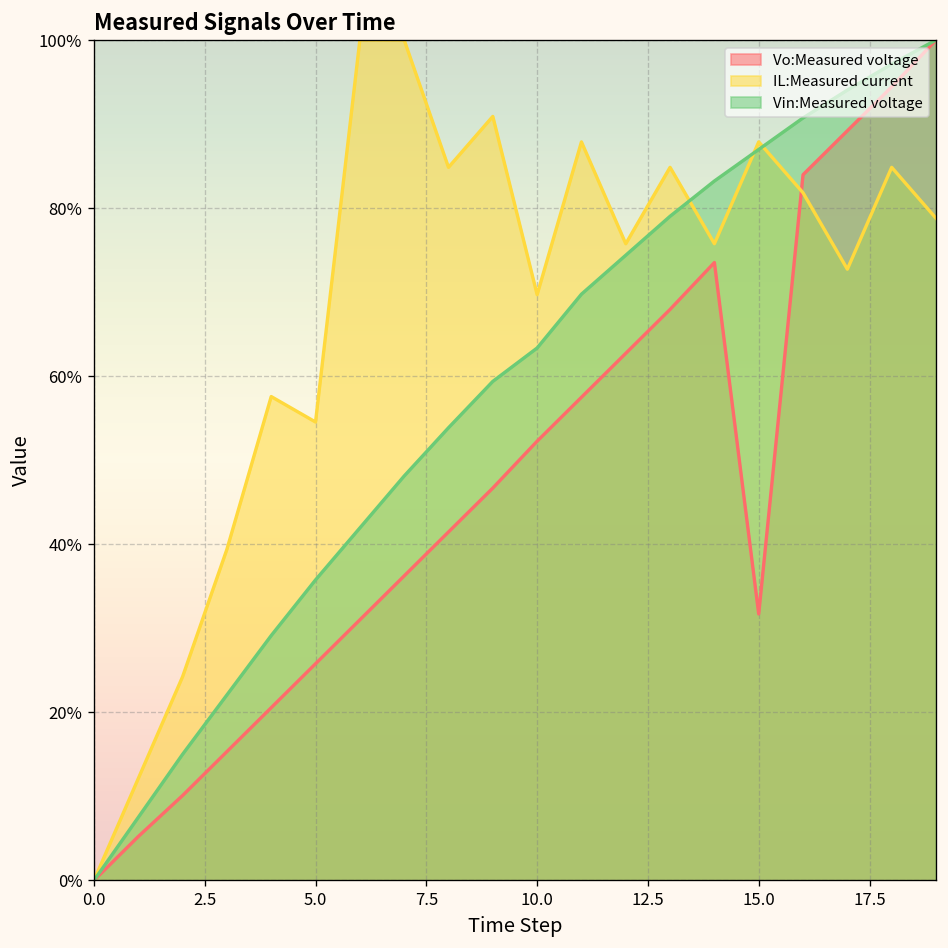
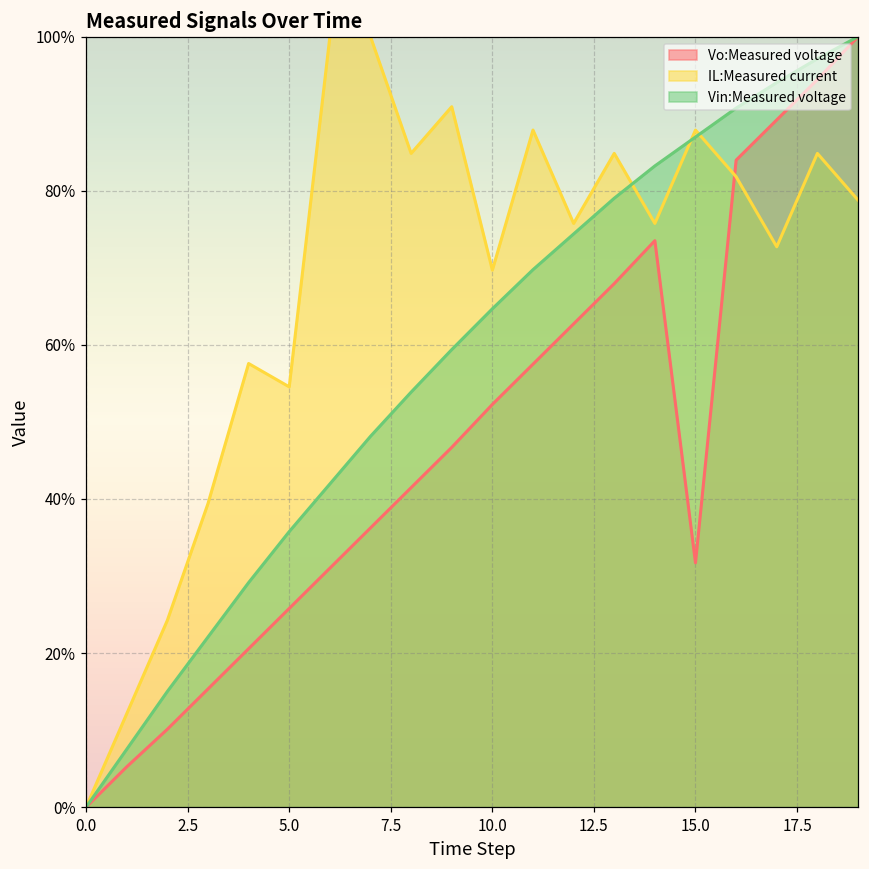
  {
    "Vo:Measured voltage": {
      "5.0": "26%",
      "10.0": "52%",
      "15.0": "32%"
    },
    "IL:Measured current": {
      "5.0": "55%",
      "10.0": "70%",
      "15.0": "88%"
    },
    "Vin:Measured voltage": {
      "5.0": "36%",
-     "10.0": "63%",
+     "10.0": "65%",
      "15.0": "87%"
    }
  }
